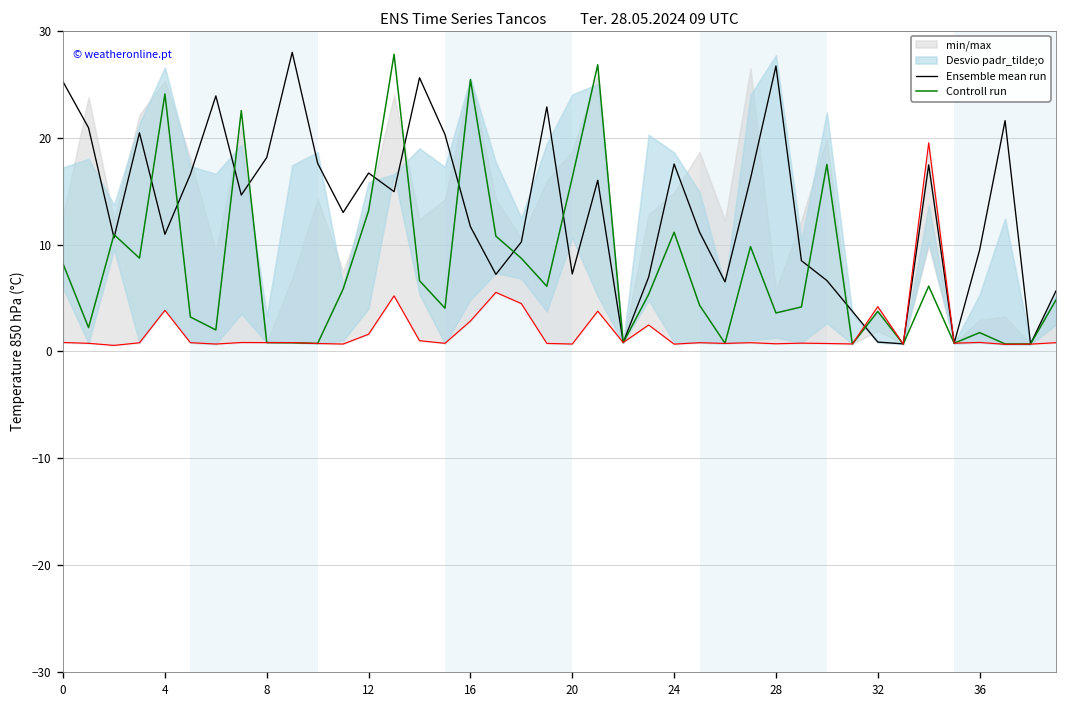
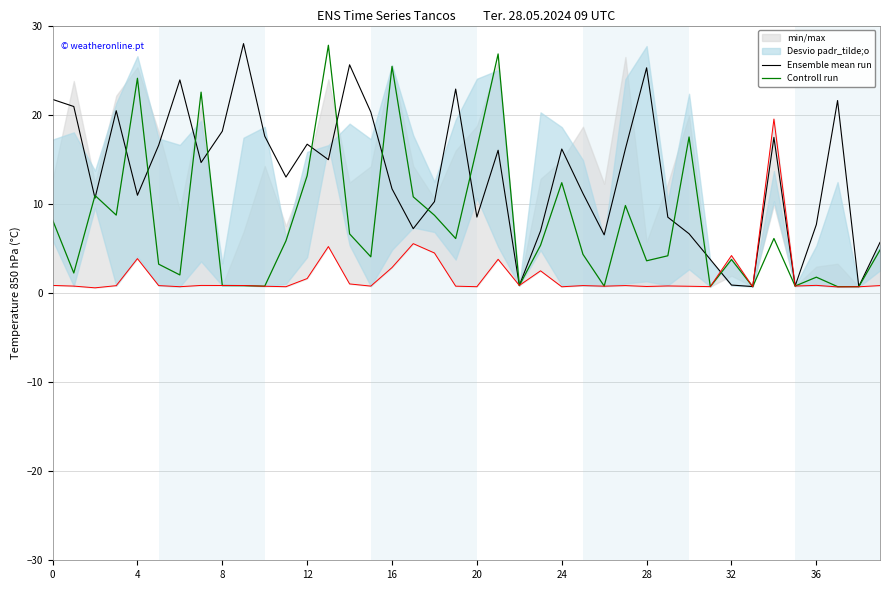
  {
    "Ensemble mean run": {
-     "0": 25,
+     "0": 22,
      "4": 11,
      "8": 18,
      "12": 17,
      "16": 12,
-     "20": 7,
-     "24": 18,
-     "28": 27,
+     "20": 9,
+     "24": 16,
+     "28": 25,
      "32": 1,
-     "36": 9
+     "36": 8
    },
    "Controll run": {
      "0": 8,
      "4": 24,
      "12": 13,
      "20": 16,
-     "24": 11,
+     "24": 12,
      "28": 4,
      "36": 2
    }
  }
